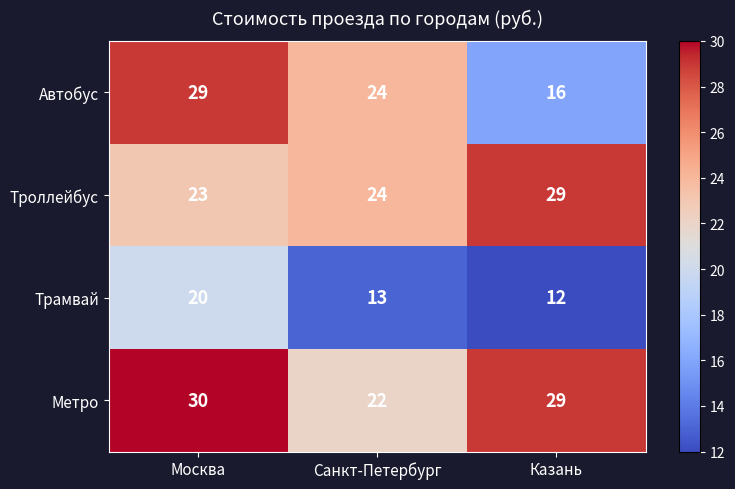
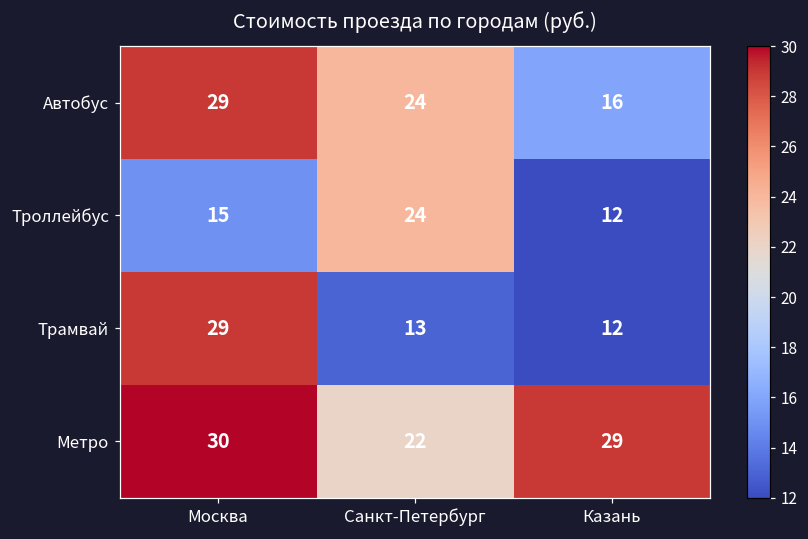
  {
    "Автобус": {
      "Москва": 29,
      "Санкт-Петербург": 24,
      "Казань": 16
    },
    "Троллейбус": {
-     "Москва": 23,
+     "Москва": 15,
      "Санкт-Петербург": 24,
-     "Казань": 29
+     "Казань": 12
    },
    "Трамвай": {
-     "Москва": 20,
+     "Москва": 29,
      "Санкт-Петербург": 13,
      "Казань": 12
    },
    "Метро": {
      "Москва": 30,
      "Санкт-Петербург": 22,
      "Казань": 29
    }
  }
